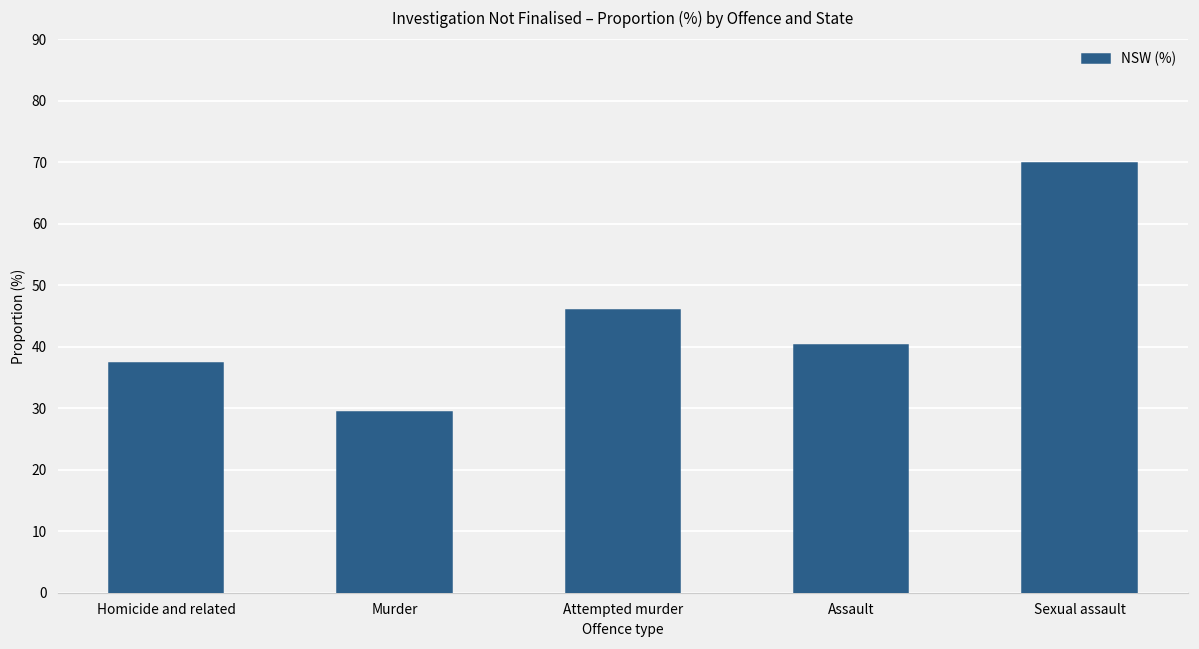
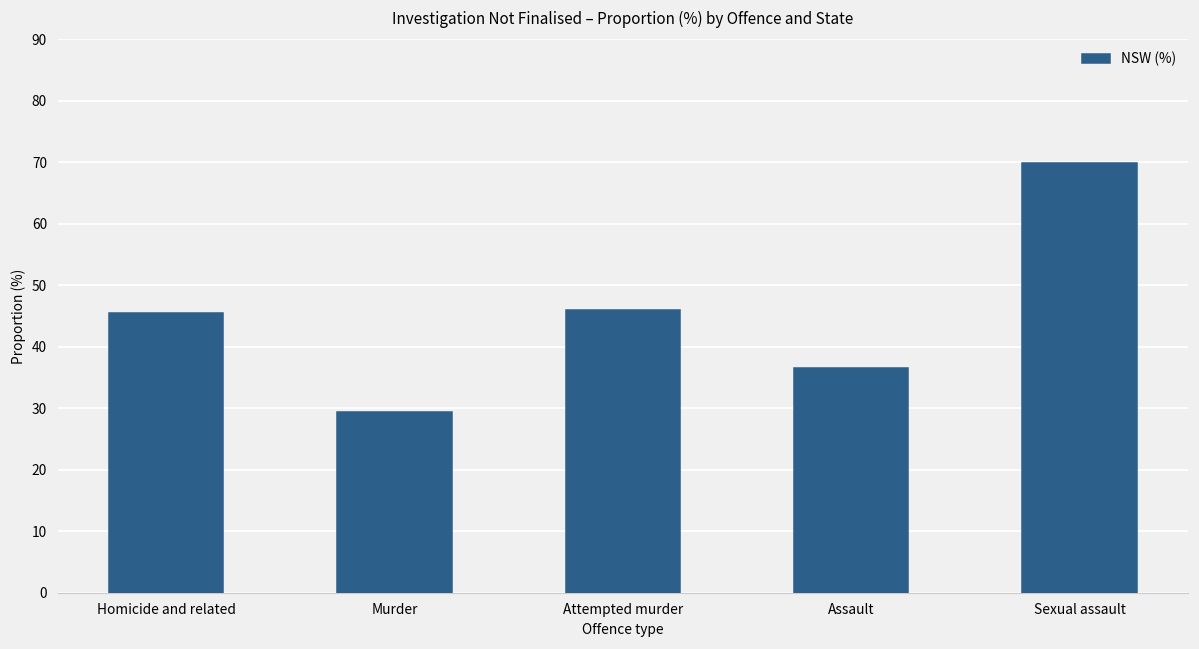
  {
-   "Homicide and related": 37,
+   "Homicide and related": 46,
    "Murder": 29,
    "Attempted murder": 46,
-   "Assault": 40,
+   "Assault": 37,
    "Sexual assault": 70
  }
